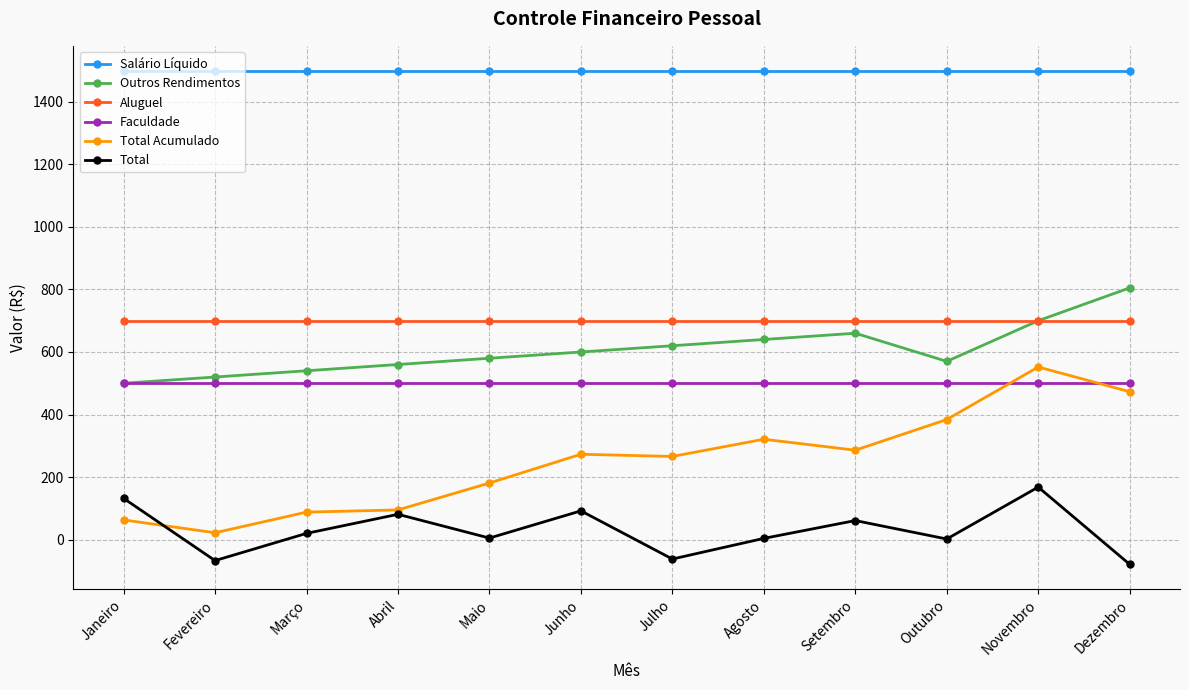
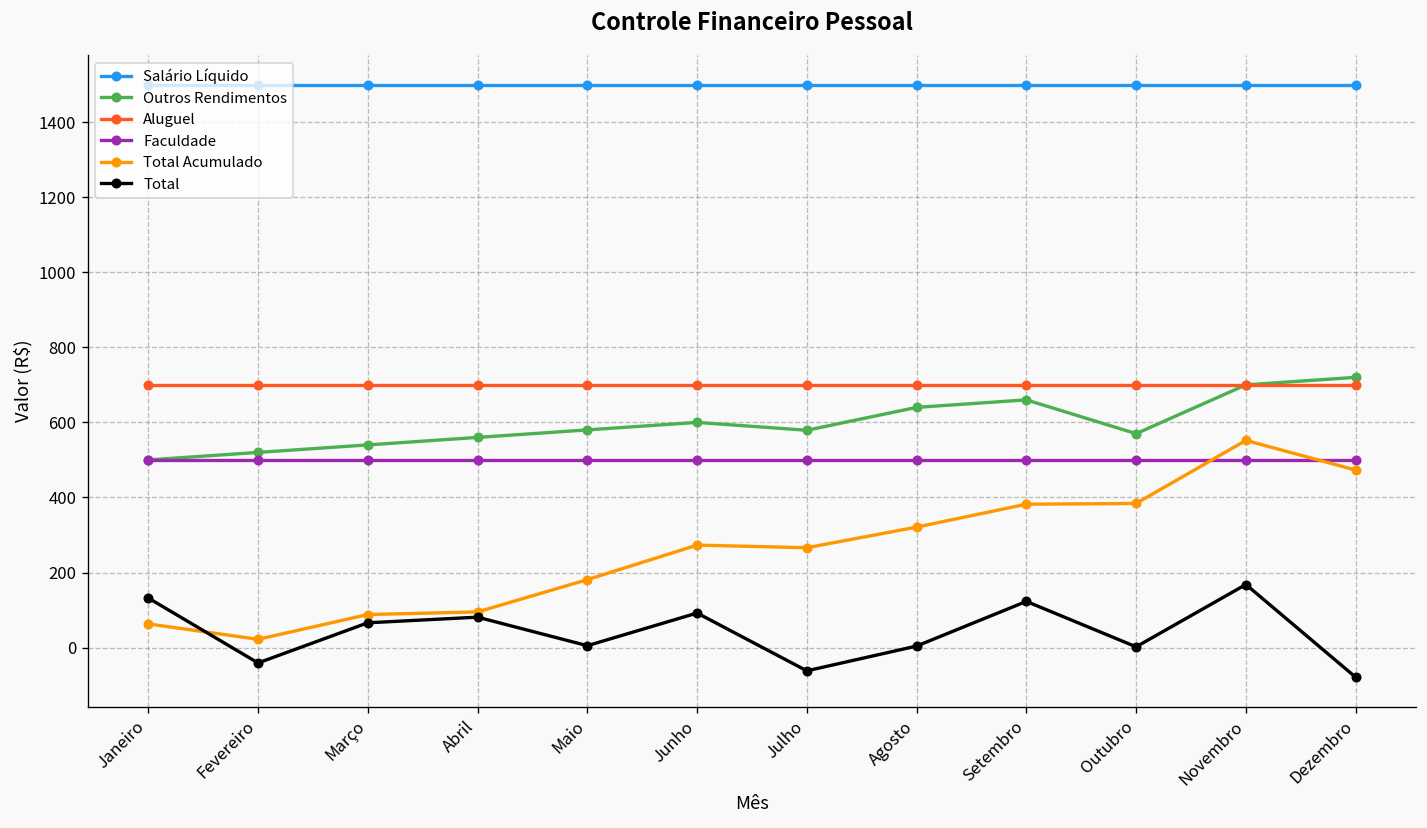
  {
    "Salário Líquido": {
      "Março": 1500,
      "Abril": 1500,
      "Maio": 1500,
      "Junho": 1500,
      "Julho": 1500,
      "Agosto": 1500,
      "Setembro": 1500,
      "Outubro": 1500,
      "Novembro": 1500,
      "Dezembro": 1500
    },
    "Outros Rendimentos": {
      "Fevereiro": 520,
      "Março": 540,
      "Abril": 560,
      "Maio": 580,
      "Junho": 600,
-     "Julho": 620,
+     "Julho": 580,
      "Agosto": 640,
      "Setembro": 660,
      "Outubro": 570,
-     "Dezembro": 810
+     "Dezembro": 720
    },
    "Aluguel": {
      "Janeiro": 700,
      "Fevereiro": 700,
      "Março": 700,
      "Abril": 700,
      "Maio": 700,
      "Junho": 700,
      "Julho": 700,
      "Agosto": 700,
      "Setembro": 700,
      "Outubro": 700,
      "Dezembro": 700
    },
    "Faculdade": {
      "Fevereiro": 500,
      "Março": 500,
      "Abril": 500,
      "Maio": 500,
      "Junho": 500,
      "Julho": 500,
      "Agosto": 500,
      "Setembro": 500,
      "Outubro": 500,
      "Novembro": 500,
      "Dezembro": 500
    },
    "Total Acumulado": {
      "Janeiro": 60,
      "Fevereiro": 20,
      "Março": 90,
      "Abril": 100,
      "Maio": 180,
      "Junho": 270,
      "Julho": 270,
      "Agosto": 320,
-     "Setembro": 290,
+     "Setembro": 380,
      "Outubro": 380,
      "Novembro": 550,
      "Dezembro": 470
    },
    "Total": {
      "Janeiro": 130,
-     "Fevereiro": -70,
-     "Março": 20,
+     "Fevereiro": -40,
+     "Março": 70,
      "Abril": 80,
      "Maio": 10,
      "Junho": 90,
      "Julho": -60,
      "Agosto": 0,
-     "Setembro": 60,
+     "Setembro": 120,
      "Outubro": 0,
      "Novembro": 170,
      "Dezembro": -80
    }
  }
